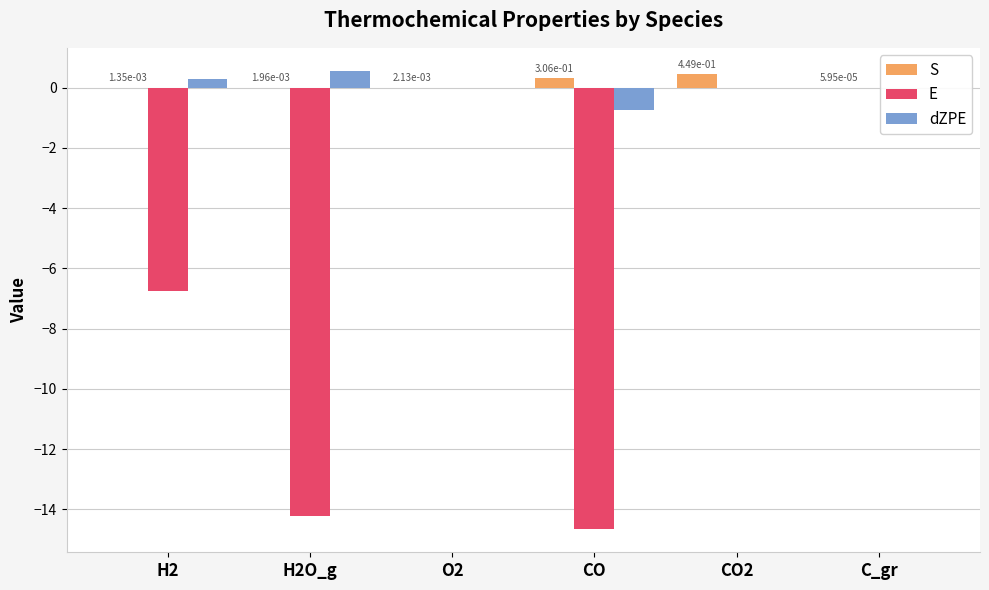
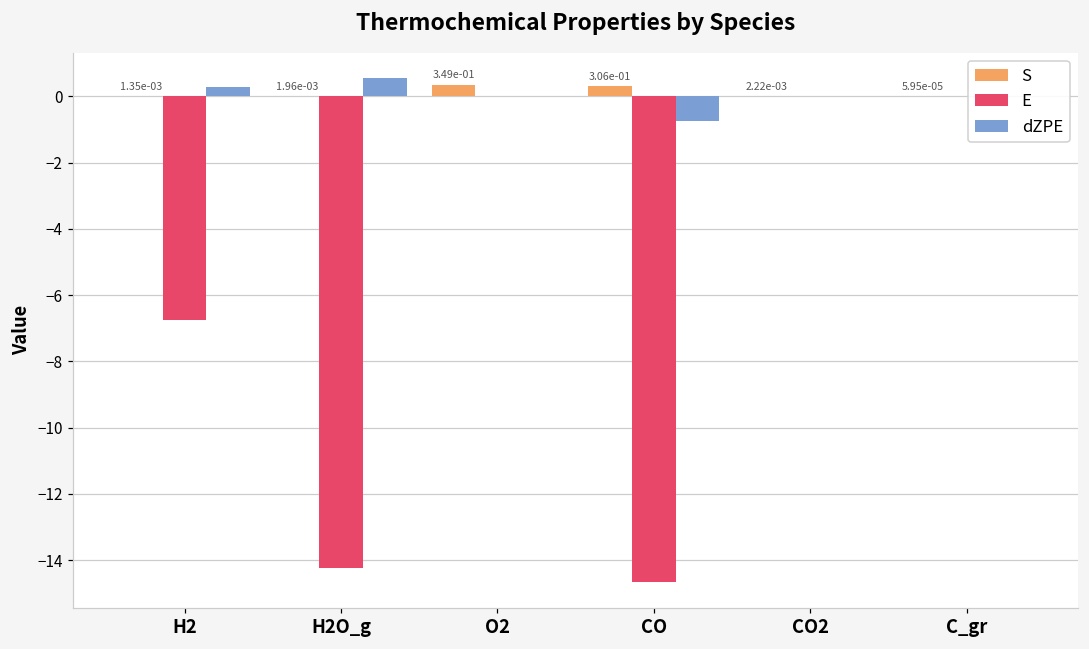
  {
    "S": {
      "H2": "1.35e-03",
      "H2O_g": "1.96e-03",
-     "O2": "2.13e-03",
+     "O2": "3.49e-01",
      "CO": "3.06e-01",
-     "CO2": "4.49e-01",
+     "CO2": "2.22e-03",
      "C_gr": "5.95e-05"
    },
    "E": {
      "H2": "-6.8",
      "H2O_g": "-14.2",
      "O2": "0.0",
      "CO": "-14.7",
      "CO2": "0.0",
      "C_gr": "0.0"
    },
    "dZPE": {
      "H2": "0.3",
      "H2O_g": "0.6",
      "O2": "0.0",
      "CO": "-0.7",
      "CO2": "0.0"
    }
  }
